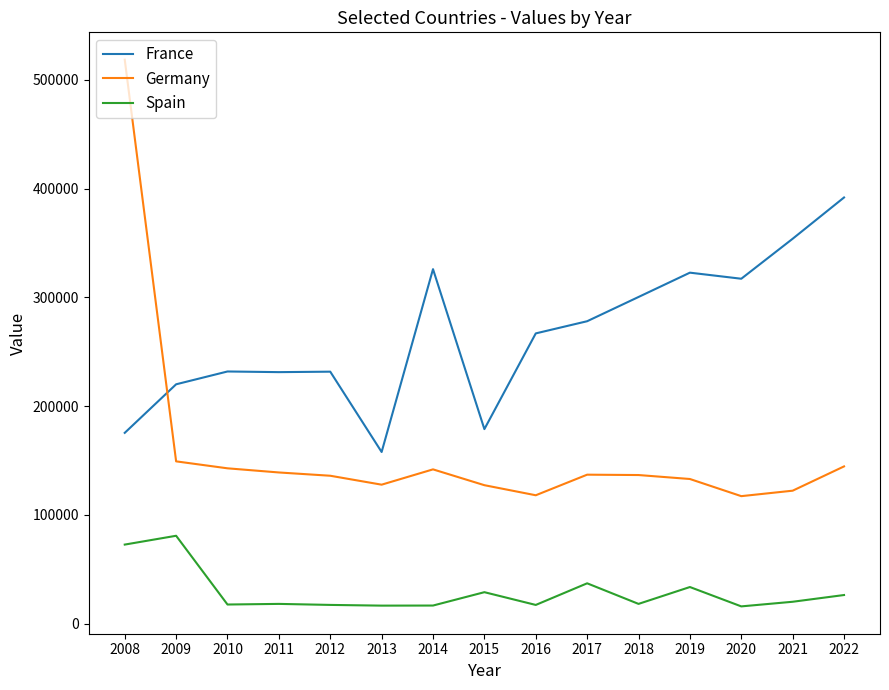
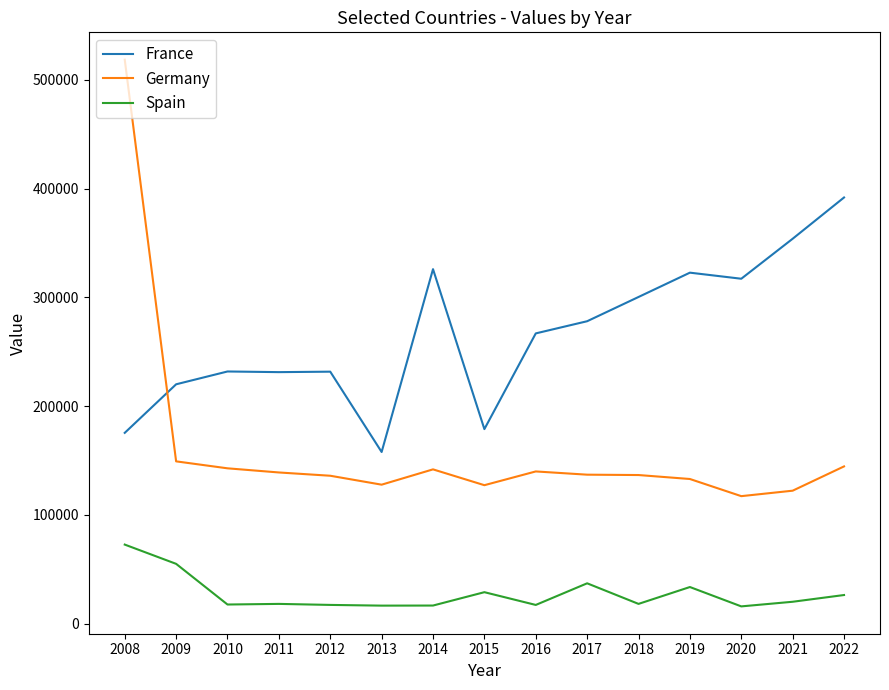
  {
    "France": {
      "2008": 176000,
      "2009": 220000,
      "2010": 232000,
      "2011": 231000,
      "2012": 232000,
      "2013": 158000,
      "2014": 326000,
      "2015": 179000,
      "2016": 267000,
      "2017": 278000,
      "2018": 300000,
      "2019": 323000,
      "2020": 317000,
      "2021": 354000,
      "2022": 392000
    },
    "Germany": {
      "2009": 149000,
      "2010": 143000,
      "2011": 139000,
      "2012": 136000,
      "2013": 128000,
      "2014": 142000,
      "2015": 127000,
-     "2016": 118000,
+     "2016": 140000,
      "2017": 137000,
      "2018": 137000,
      "2019": 133000,
      "2020": 117000,
      "2021": 122000,
      "2022": 145000
    },
    "Spain": {
      "2008": 73000,
-     "2009": 81000,
+     "2009": 55000,
      "2010": 18000,
      "2011": 18000,
      "2012": 17000,
      "2013": 17000,
      "2014": 17000,
      "2015": 29000,
      "2016": 17000,
      "2017": 37000,
      "2018": 18000,
      "2019": 34000,
      "2020": 16000,
      "2021": 20000,
      "2022": 26000
    }
  }
